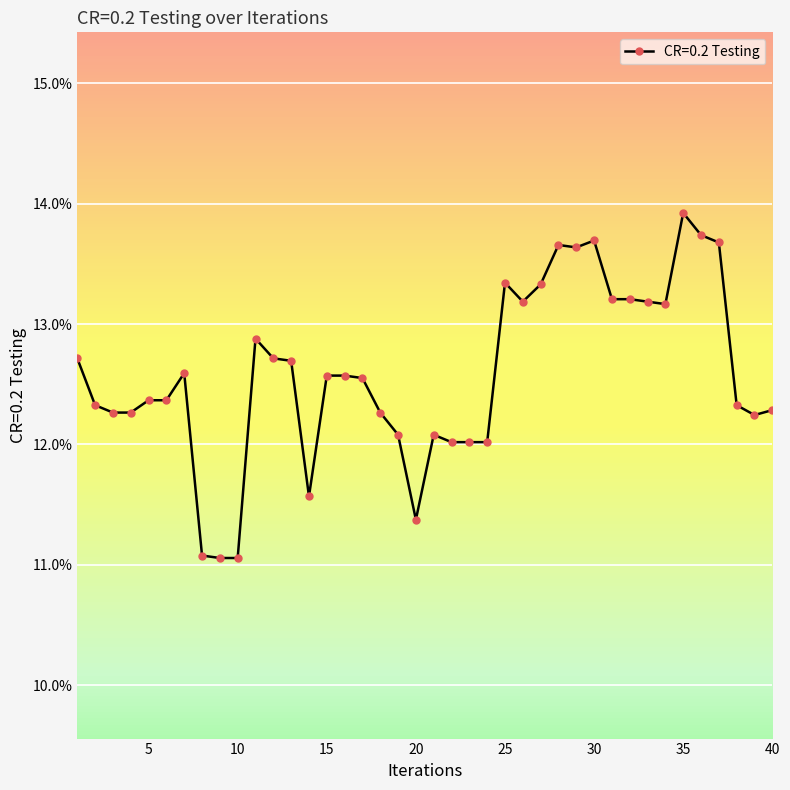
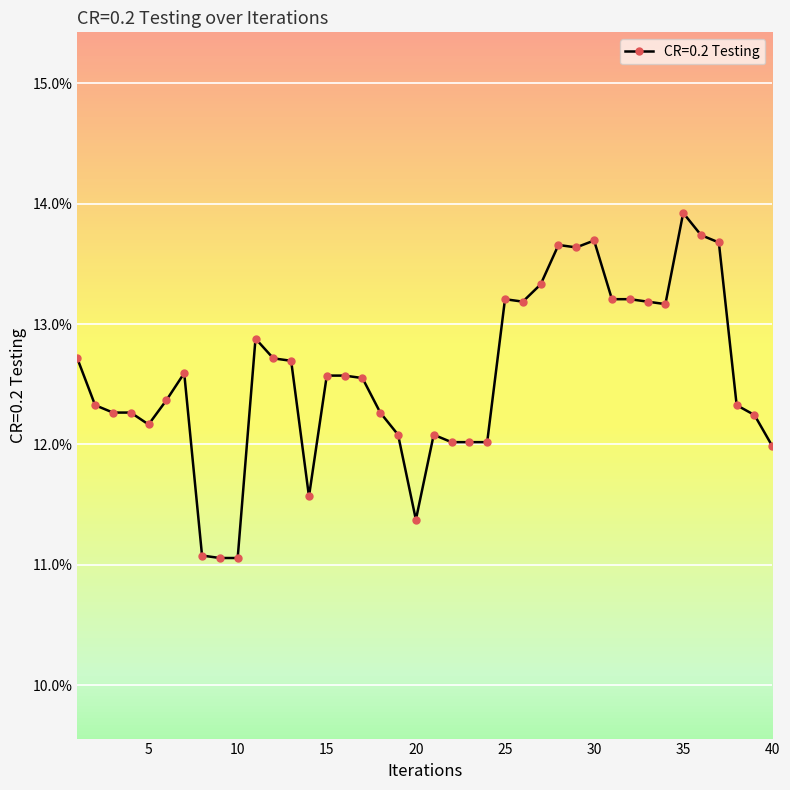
  {
-   "5": "12.37%",
+   "5": "12.17%",
    "10": "11.06%",
    "15": "12.57%",
    "20": "11.37%",
-   "25": "13.34%",
+   "25": "13.21%",
    "30": "13.69%",
    "35": "13.92%",
-   "40": "12.29%"
+   "40": "11.99%"
  }
